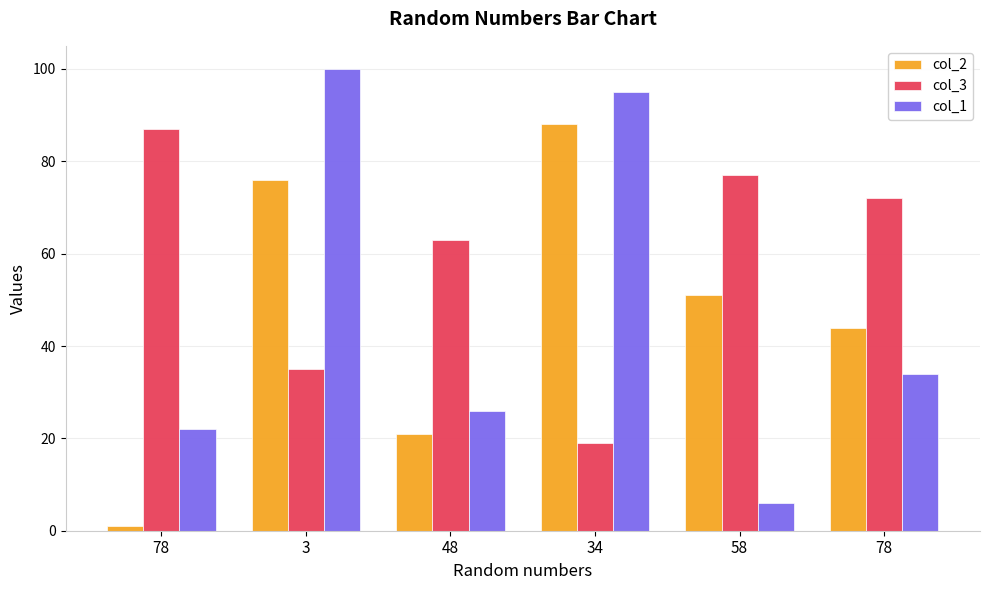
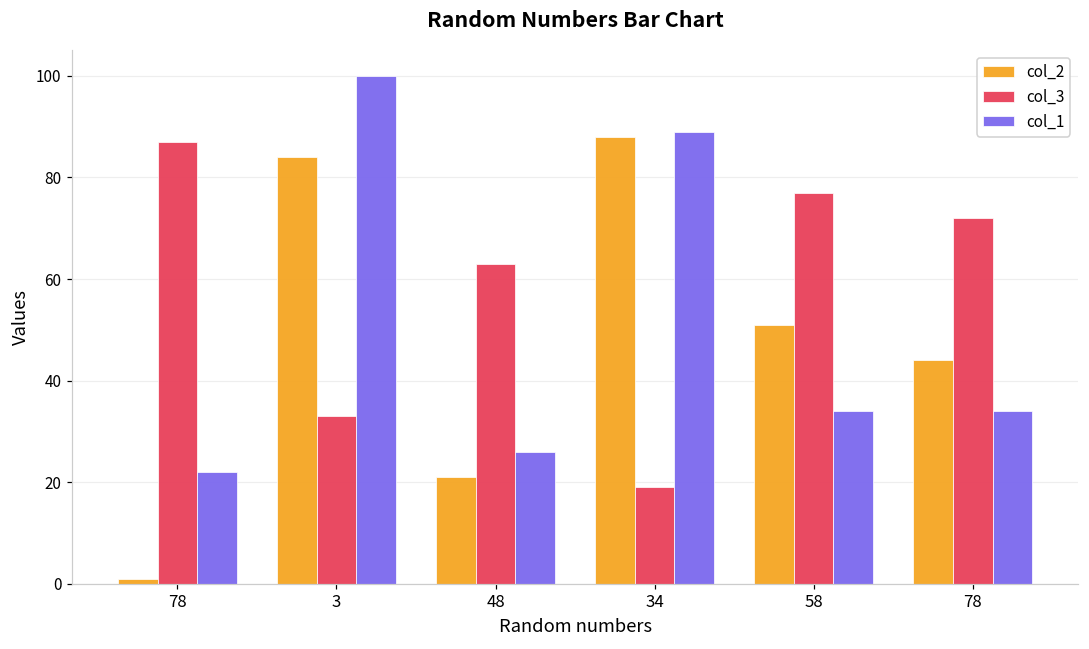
  {
    "col_2": {
-     "3": 76,
+     "3": 84,
      "48": 21,
      "34": 88,
      "58": 51
    },
    "col_3": {
-     "3": 35,
+     "3": 33,
      "48": 63,
      "34": 19,
      "58": 77
    },
    "col_1": {
      "3": 100,
      "48": 26,
-     "34": 95,
-     "58": 6
+     "34": 89,
+     "58": 34
    }
  }
